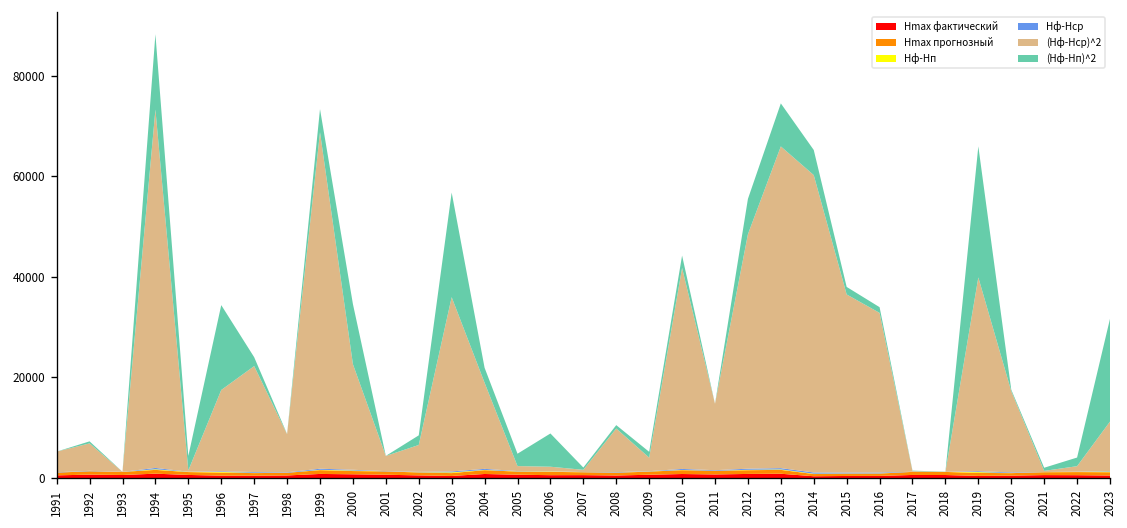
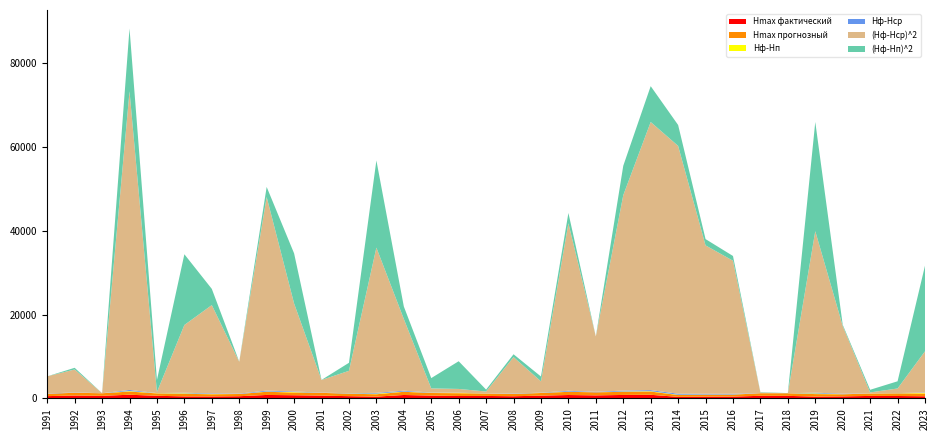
  {
    "(Hф-Hср)^2": {
-     "1999": 67000
+     "1999": 46000
    },
    "(Hф-Hп)^2": {
      "1994": 15000,
      "1995": 3000,
      "1996": 17000,
-     "1997": 2000,
-     "1999": 5000,
+     "1997": 4000,
+     "1999": 2000,
      "2000": 12000,
      "2002": 2000,
      "2003": 21000,
      "2004": 3000,
      "2005": 2000,
      "2006": 7000,
      "2008": 1000,
      "2009": 1000,
      "2010": 2000,
      "2012": 7000,
      "2013": 9000,
      "2014": 5000,
      "2015": 2000,
      "2016": 1000,
      "2019": 26000,
      "2021": 1000,
      "2022": 2000,
      "2023": 20000
    }
  }
